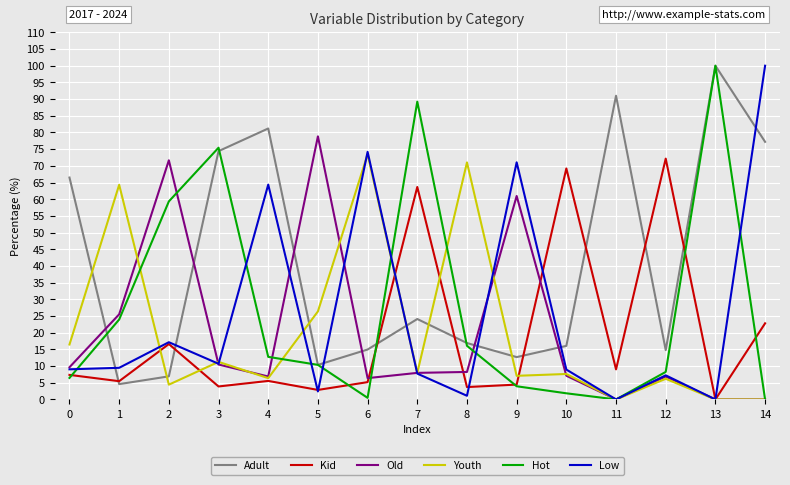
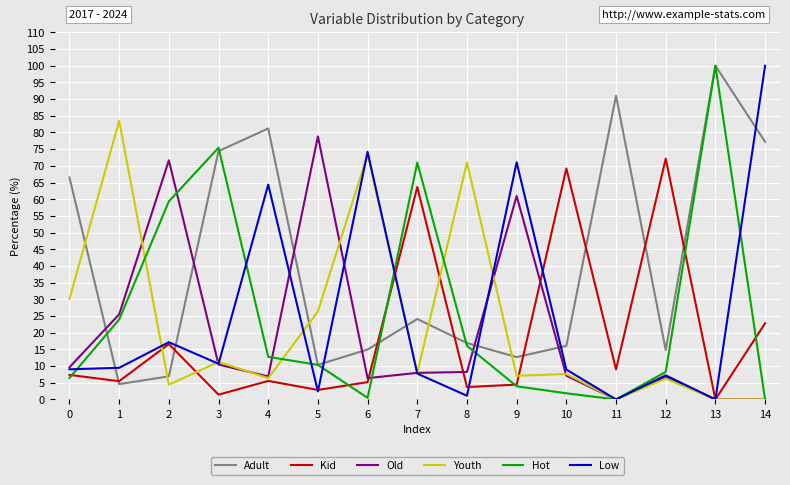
  {
    "Adult": {
      "0": 66,
      "1": 5,
      "2": 7,
      "3": 74,
      "4": 81,
      "6": 15,
      "7": 24,
      "8": 17,
      "9": 13,
      "10": 16,
      "11": 91,
      "12": 15,
      "14": 77
    },
    "Kid": {
      "0": 7,
      "1": 5,
-     "3": 4,
+     "3": 1,
      "4": 6,
      "6": 5,
      "7": 64,
      "8": 4,
      "10": 69,
      "11": 9,
      "12": 72,
      "14": 23
    },
    "Old": {
      "1": 26,
      "2": 72,
      "5": 79,
      "6": 6,
      "8": 8,
      "9": 61
    },
    "Youth": {
-     "0": 16,
-     "1": 64,
+     "0": 30,
+     "1": 83,
      "2": 4,
      "5": 26,
      "8": 71,
      "9": 7
    },
    "Hot": {
      "0": 6,
      "1": 24,
      "2": 59,
      "3": 75,
      "4": 13,
      "6": 0,
-     "7": 89,
+     "7": 71,
      "8": 16,
      "10": 2,
      "12": 8
    },
    "Low": {
      "1": 9,
      "4": 64,
      "8": 1,
      "9": 71,
      "10": 9,
      "14": 100
    }
  }
